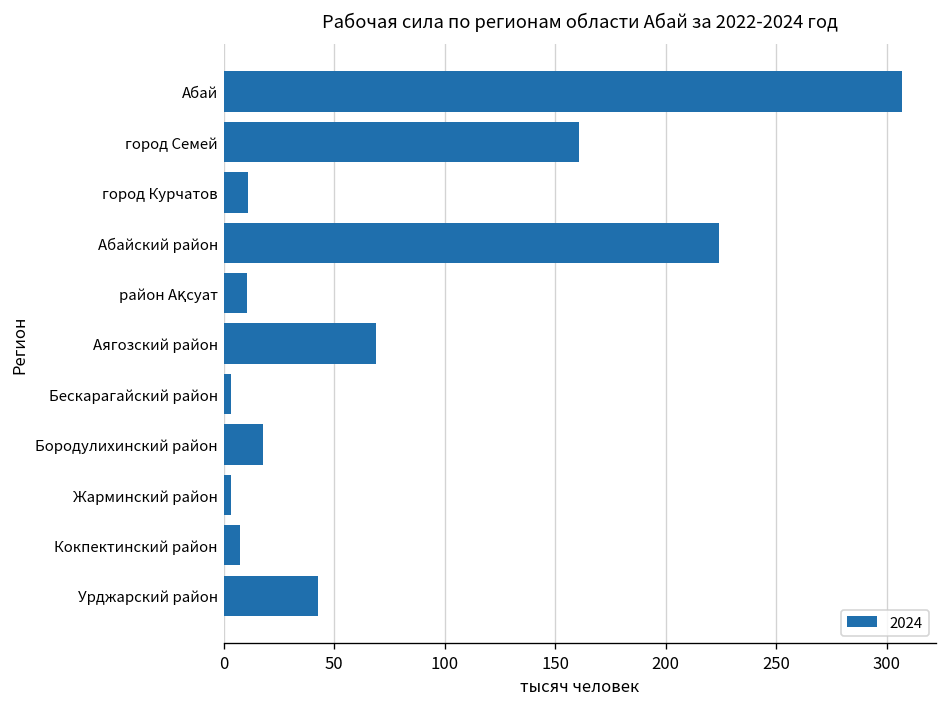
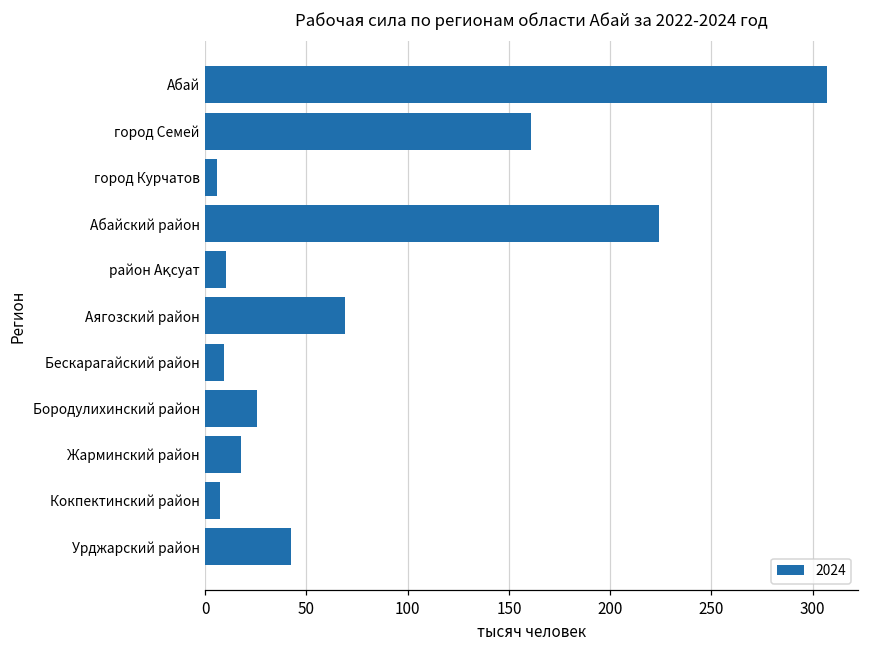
  {
    "Абай": 307,
    "город Семей": 161,
-   "город Курчатов": 11,
+   "город Курчатов": 6,
    "Абайский район": 224,
    "район Ақсуат": 10,
    "Аягозский район": 69,
-   "Бескарагайский район": 3,
-   "Бородулихинский район": 18,
-   "Жарминский район": 3,
+   "Бескарагайский район": 9,
+   "Бородулихинский район": 26,
+   "Жарминский район": 18,
    "Кокпектинский район": 7,
    "Урджарский район": 43
  }
